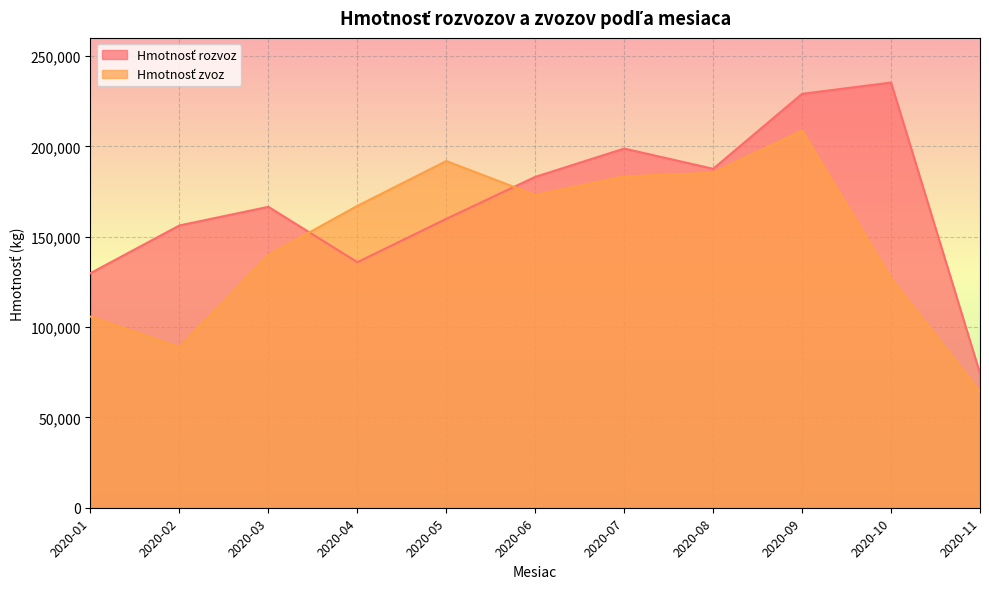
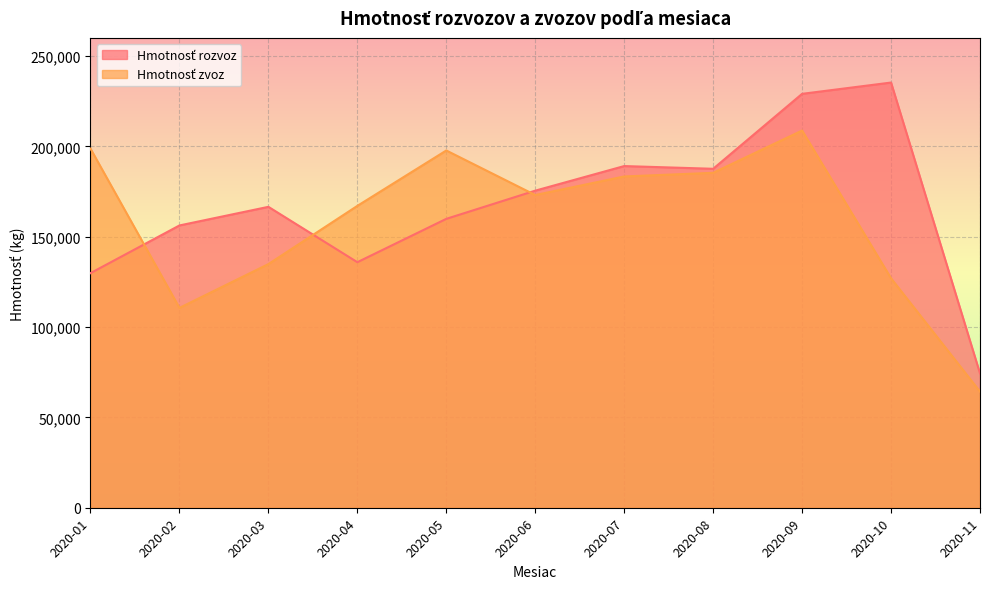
  {
    "Hmotnosť rozvoz": {
      "2020-01": "130,000",
      "2020-02": "156,000",
      "2020-03": "167,000",
      "2020-04": "136,000",
      "2020-05": "160,000",
-     "2020-06": "183,000",
-     "2020-07": "199,000",
+     "2020-06": "175,000",
+     "2020-07": "189,000",
      "2020-08": "188,000",
      "2020-09": "229,000",
      "2020-10": "235,000",
      "2020-11": "74,000"
    },
    "Hmotnosť zvoz": {
-     "2020-01": "106,000",
-     "2020-02": "89,000",
-     "2020-03": "140,000",
+     "2020-01": "199,000",
+     "2020-02": "111,000",
+     "2020-03": "135,000",
      "2020-04": "167,000",
-     "2020-05": "192,000",
+     "2020-05": "198,000",
      "2020-06": "173,000",
      "2020-07": "183,000",
      "2020-08": "185,000",
      "2020-09": "209,000",
      "2020-10": "127,000",
      "2020-11": "64,000"
    }
  }
